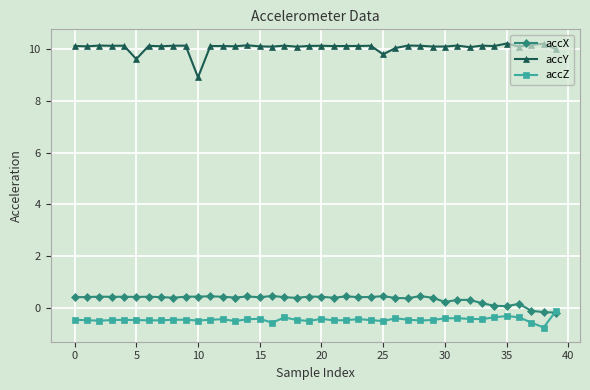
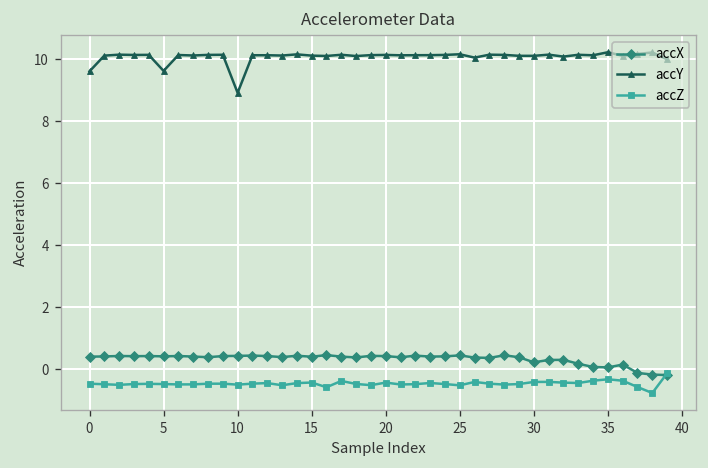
  {
    "accY": {
-     "0": 10.1,
+     "0": 9.6,
      "5": 9.6,
      "10": 8.9,
      "15": 10.1,
      "20": 10.1,
-     "25": 9.8,
+     "25": 10.2,
      "30": 10.1,
      "35": 10.2
    }
  }
